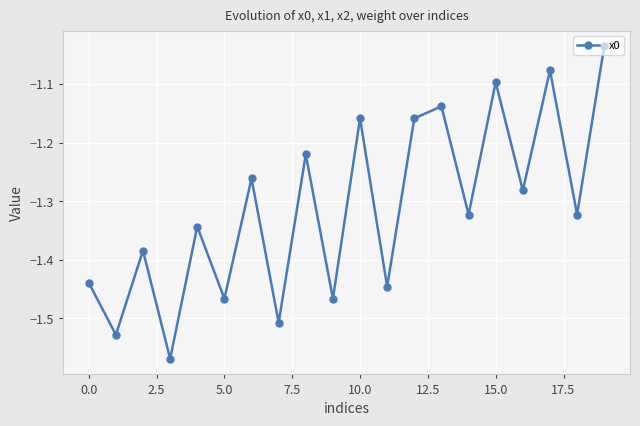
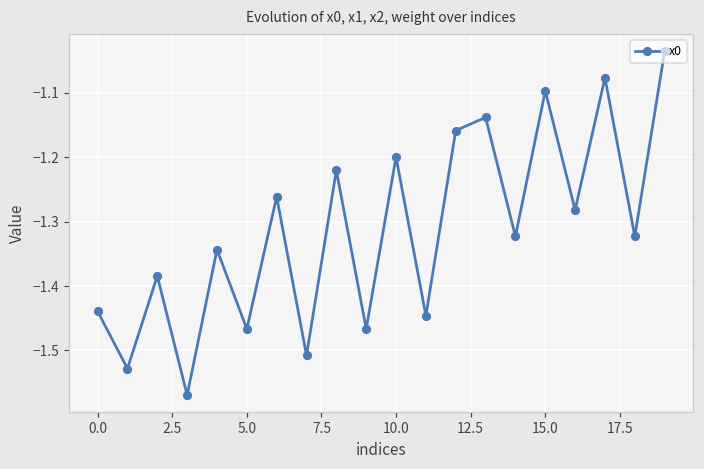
  {
    "0.0": -1.44,
    "5.0": -1.47,
-   "10.0": -1.16,
+   "10.0": -1.20,
    "15.0": -1.10
  }
